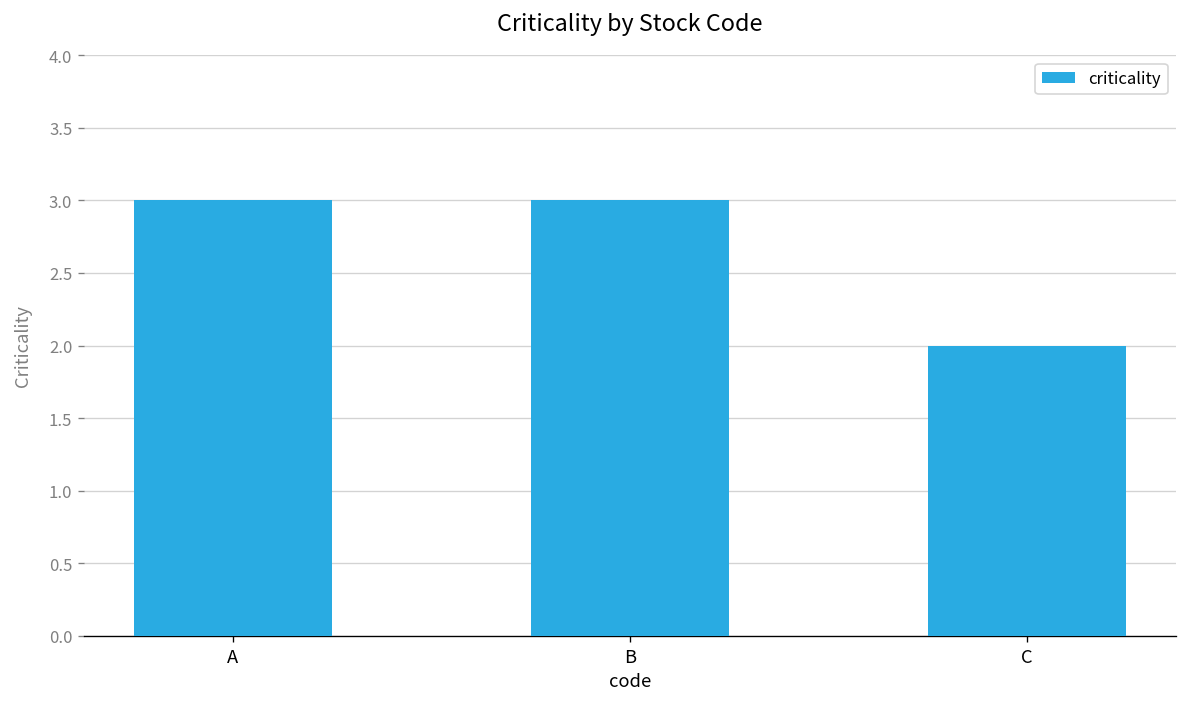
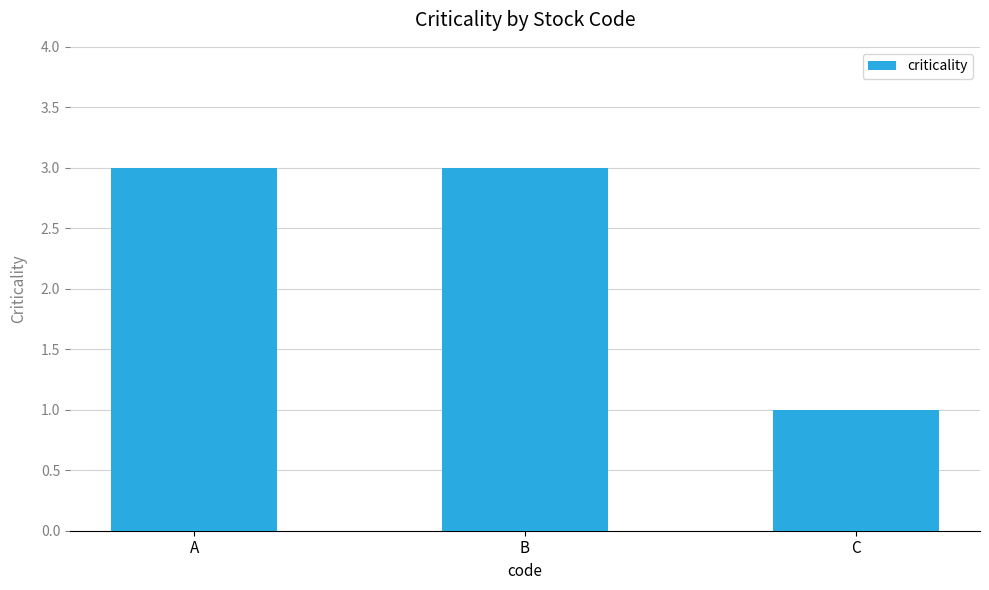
  {
    "A": 3,
    "B": 3,
-   "C": 2
+   "C": 1
  }
